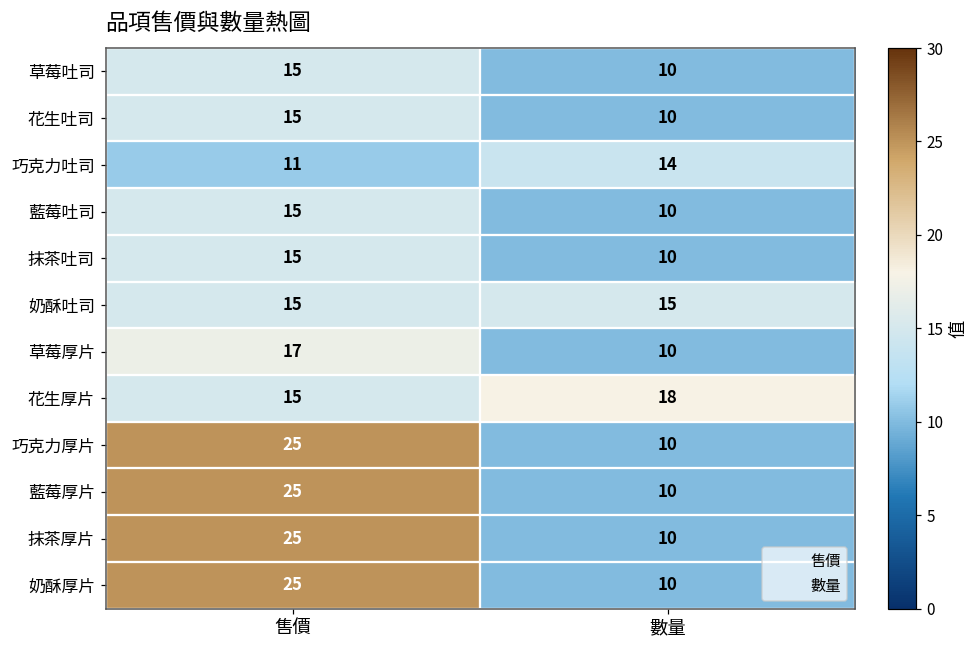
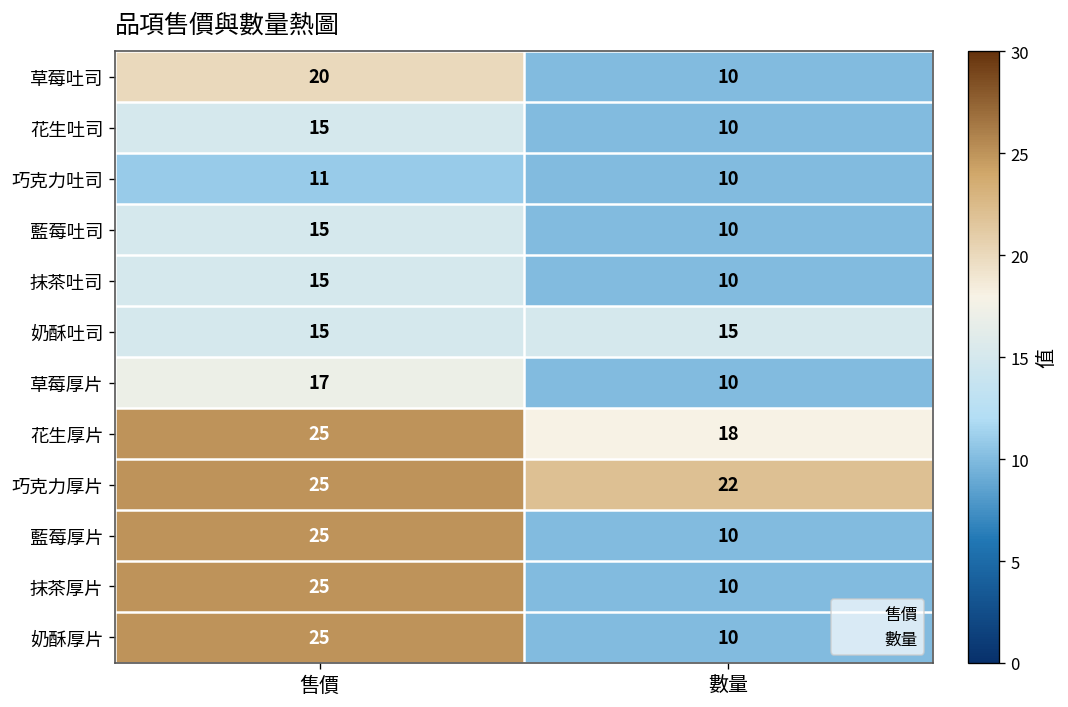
  {
    "草莓吐司": {
-     "售價": 15,
+     "售價": 20,
      "數量": 10
    },
    "花生吐司": {
      "售價": 15,
      "數量": 10
    },
    "巧克力吐司": {
      "售價": 11,
-     "數量": 14
+     "數量": 10
    },
    "藍莓吐司": {
      "售價": 15,
      "數量": 10
    },
    "抹茶吐司": {
      "售價": 15,
      "數量": 10
    },
    "奶酥吐司": {
      "售價": 15,
      "數量": 15
    },
    "草莓厚片": {
      "售價": 17,
      "數量": 10
    },
    "花生厚片": {
-     "售價": 15,
+     "售價": 25,
      "數量": 18
    },
    "巧克力厚片": {
      "售價": 25,
-     "數量": 10
+     "數量": 22
    },
    "藍莓厚片": {
      "售價": 25,
      "數量": 10
    },
    "抹茶厚片": {
      "售價": 25,
      "數量": 10
    },
    "奶酥厚片": {
      "售價": 25,
      "數量": 10
    }
  }
